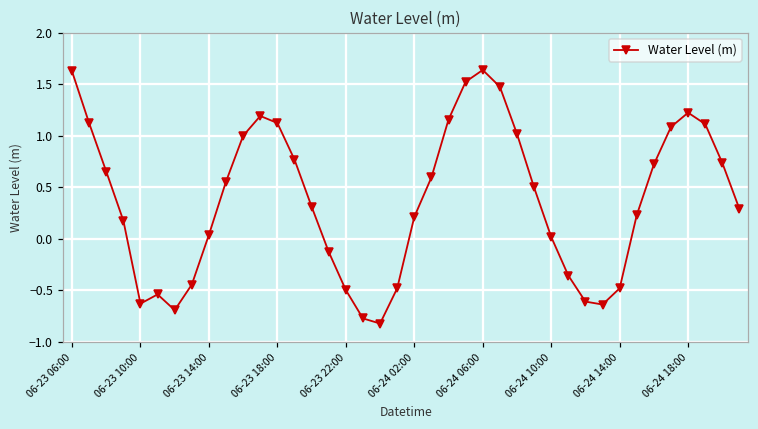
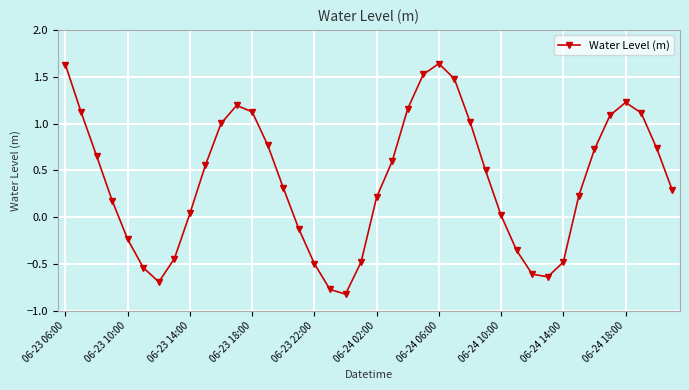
  {
    "06-23 06:00": 1.6,
-   "06-23 10:00": -0.6,
+   "06-23 10:00": -0.2,
    "06-23 14:00": 0.0,
    "06-23 18:00": 1.1,
    "06-23 22:00": -0.5,
    "06-24 02:00": 0.2,
    "06-24 06:00": 1.6,
    "06-24 10:00": 0.0,
    "06-24 14:00": -0.5,
    "06-24 18:00": 1.2
  }
